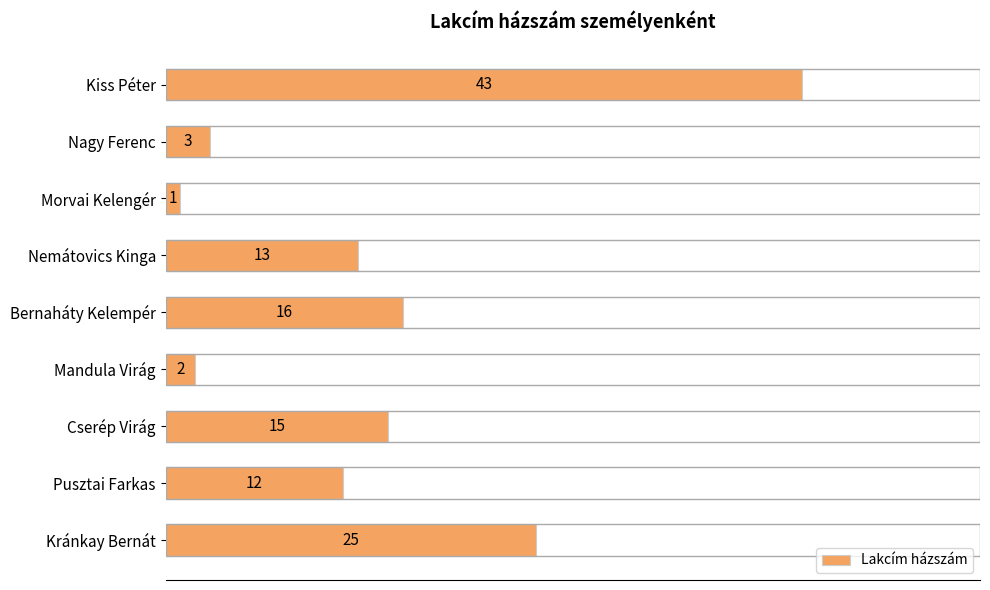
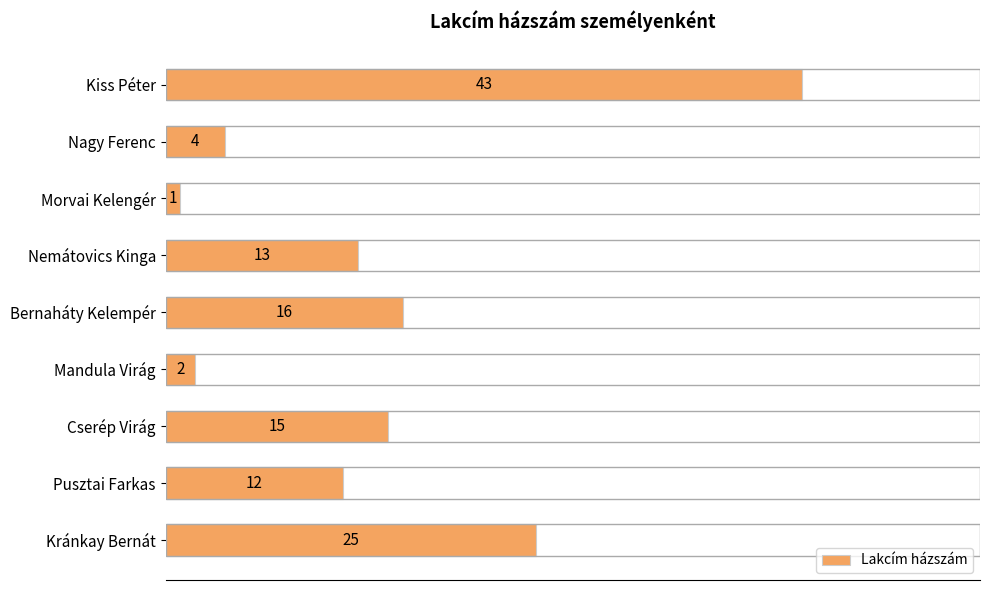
  {
    "Kiss Péter": 43,
-   "Nagy Ferenc": 3,
+   "Nagy Ferenc": 4,
    "Morvai Kelengér": 1,
    "Nemátovics Kinga": 13,
    "Bernaháty Kelempér": 16,
    "Mandula Virág": 2,
    "Cserép Virág": 15,
    "Pusztai Farkas": 12,
    "Kránkay Bernát": 25
  }
